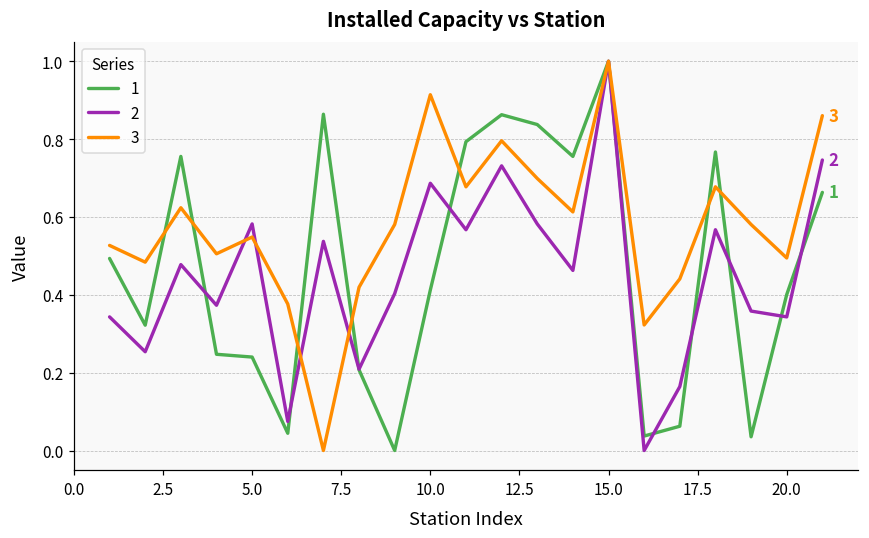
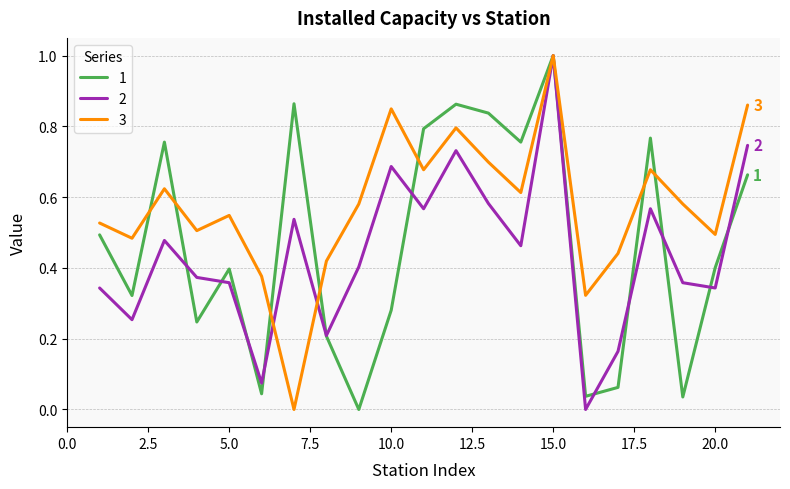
  {
    "1": {
-     "5.0": 0.24,
-     "10.0": 0.41,
+     "5.0": 0.40,
+     "10.0": 0.28,
      "20.0": 0.40
    },
    "2": {
-     "5.0": 0.58,
+     "5.0": 0.36,
      "10.0": 0.69,
      "20.0": 0.34
    },
    "3": {
      "5.0": 0.55,
-     "10.0": 0.91,
+     "10.0": 0.85,
      "20.0": 0.49
    }
  }
